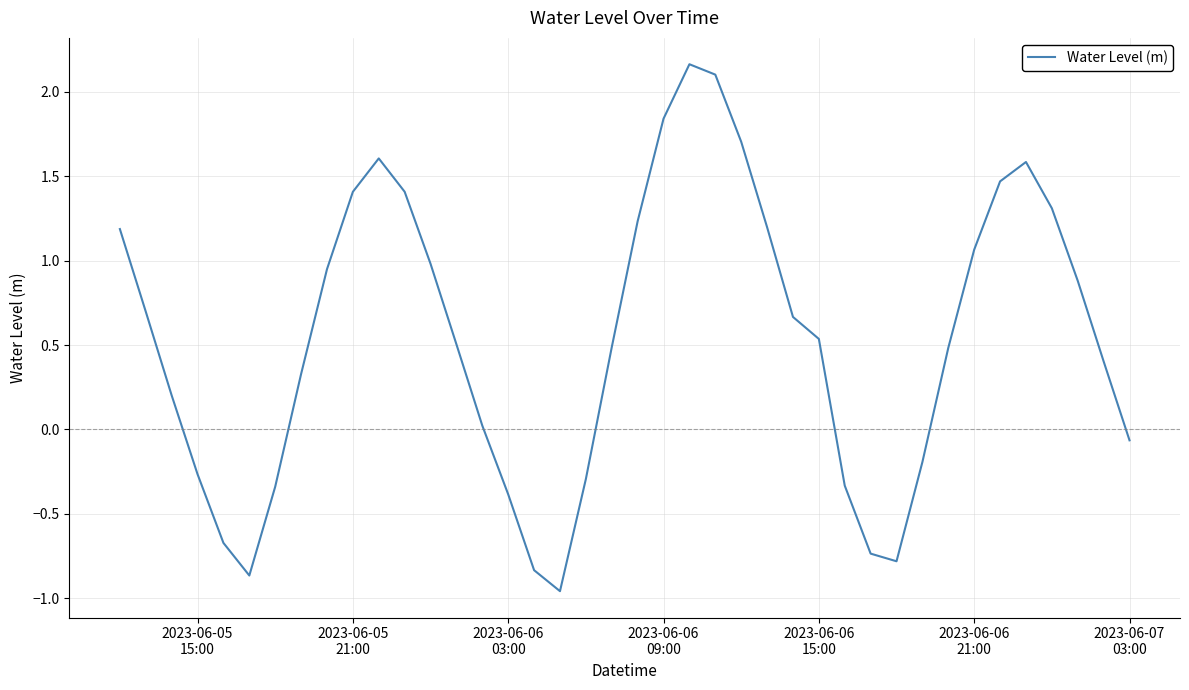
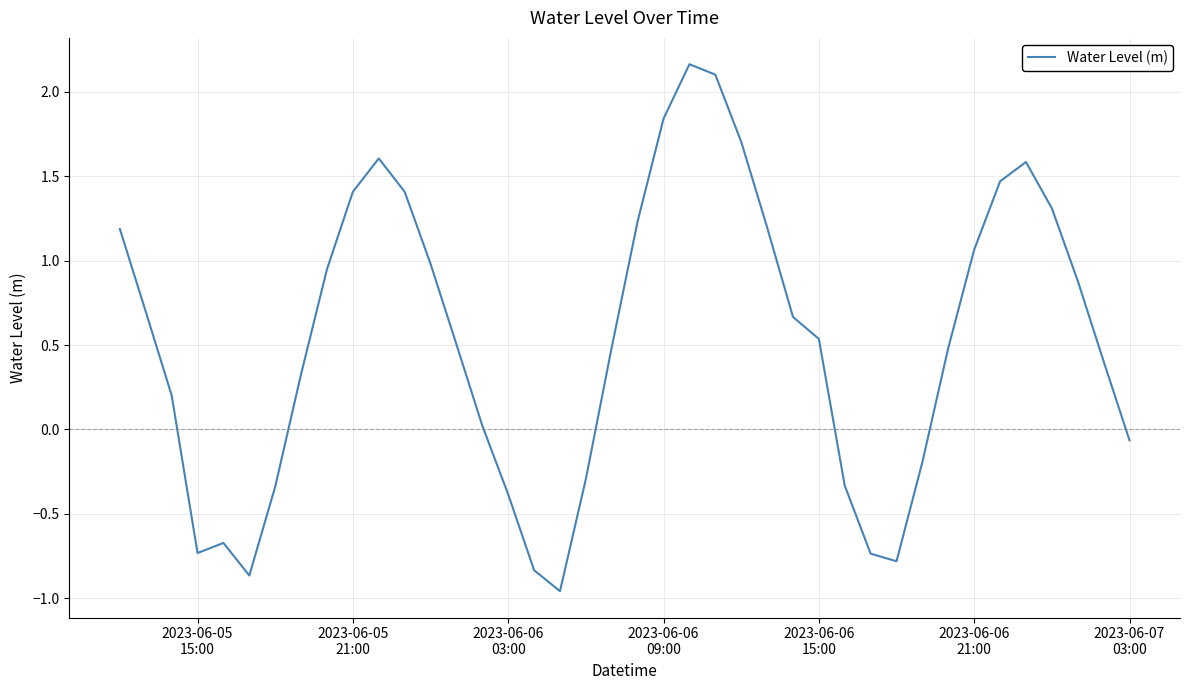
  {
-   "2023-06-05 15:00": -0.26,
+   "2023-06-05 15:00": -0.73,
    "2023-06-05 21:00": 1.41,
    "2023-06-06 03:00": -0.38,
    "2023-06-06 09:00": 1.84,
    "2023-06-06 15:00": 0.54,
    "2023-06-06 21:00": 1.06,
    "2023-06-07 03:00": -0.06
  }
